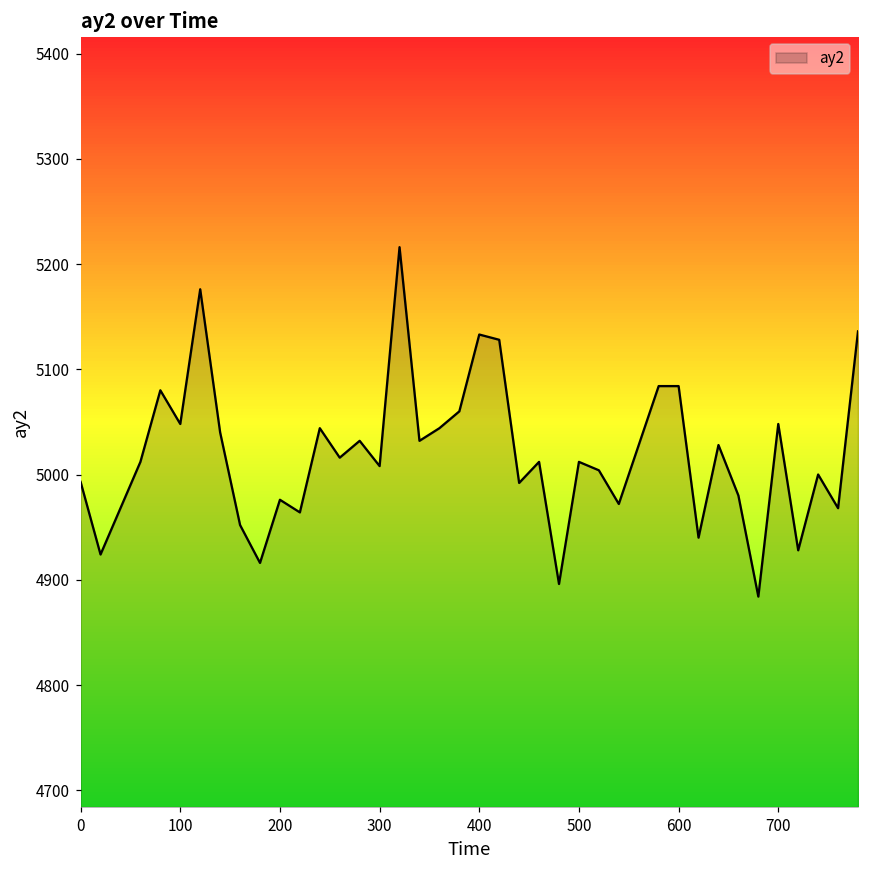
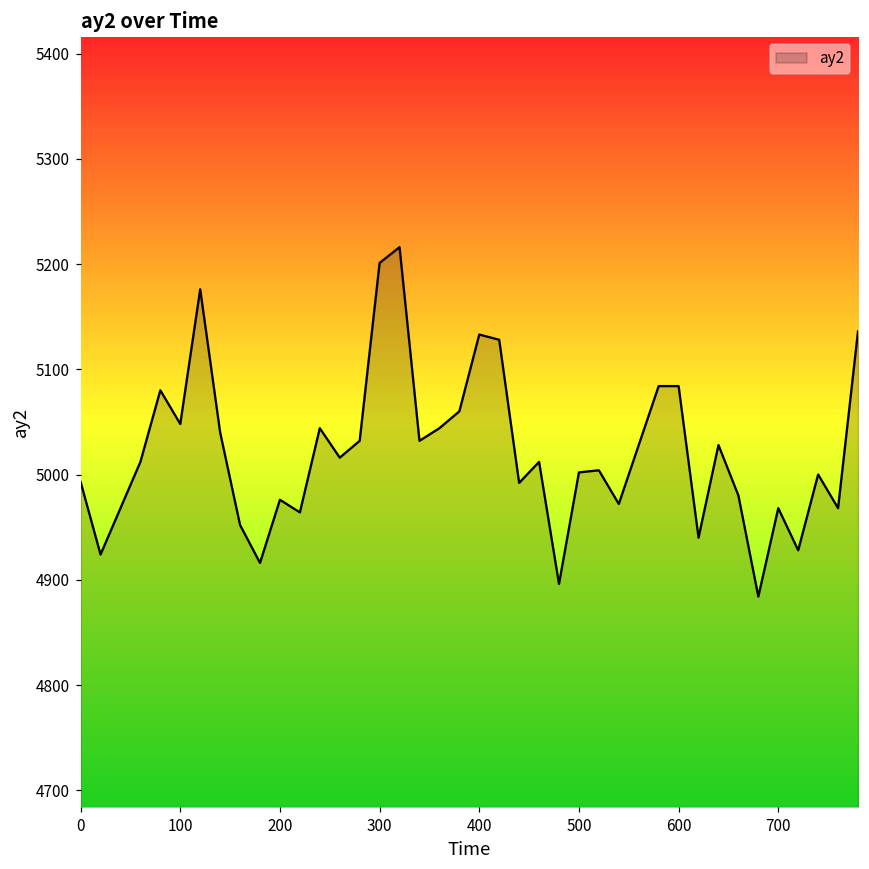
  {
    "0": 4990,
    "100": 5050,
    "200": 4980,
-   "300": 5010,
+   "300": 5200,
    "400": 5130,
-   "500": 5010,
+   "500": 5000,
    "600": 5080,
-   "700": 5050
+   "700": 4970
  }
